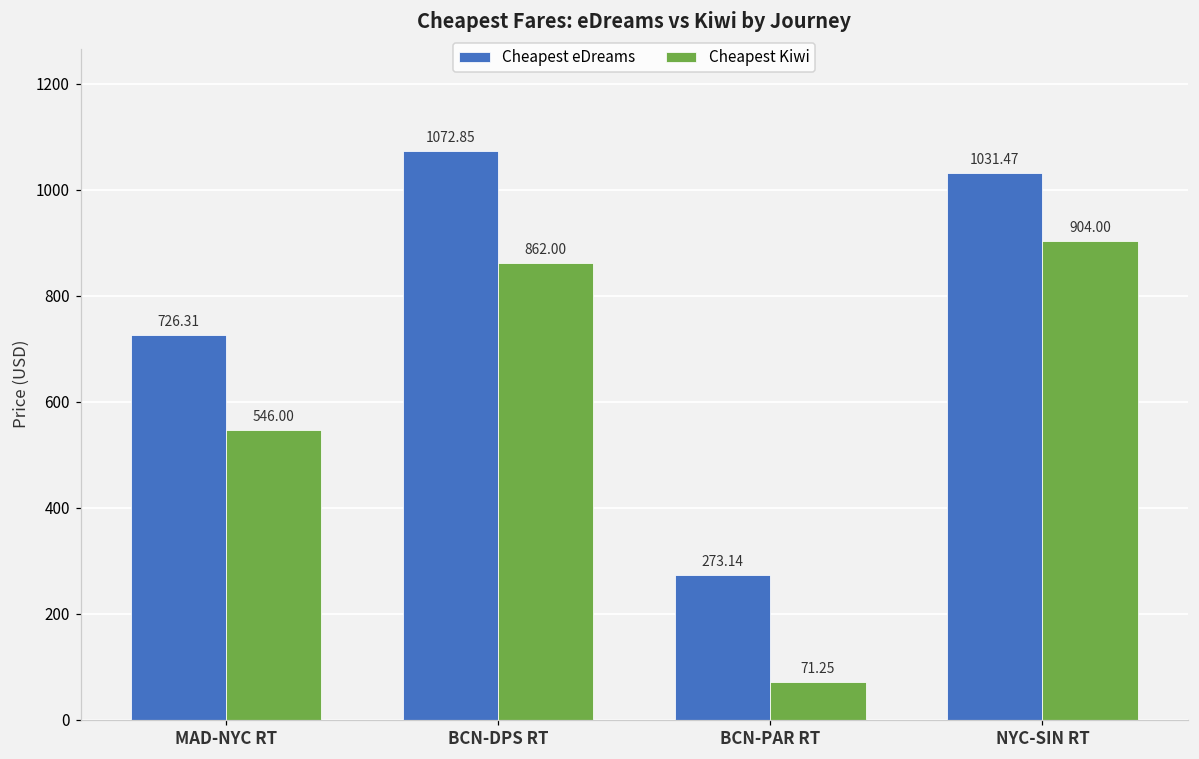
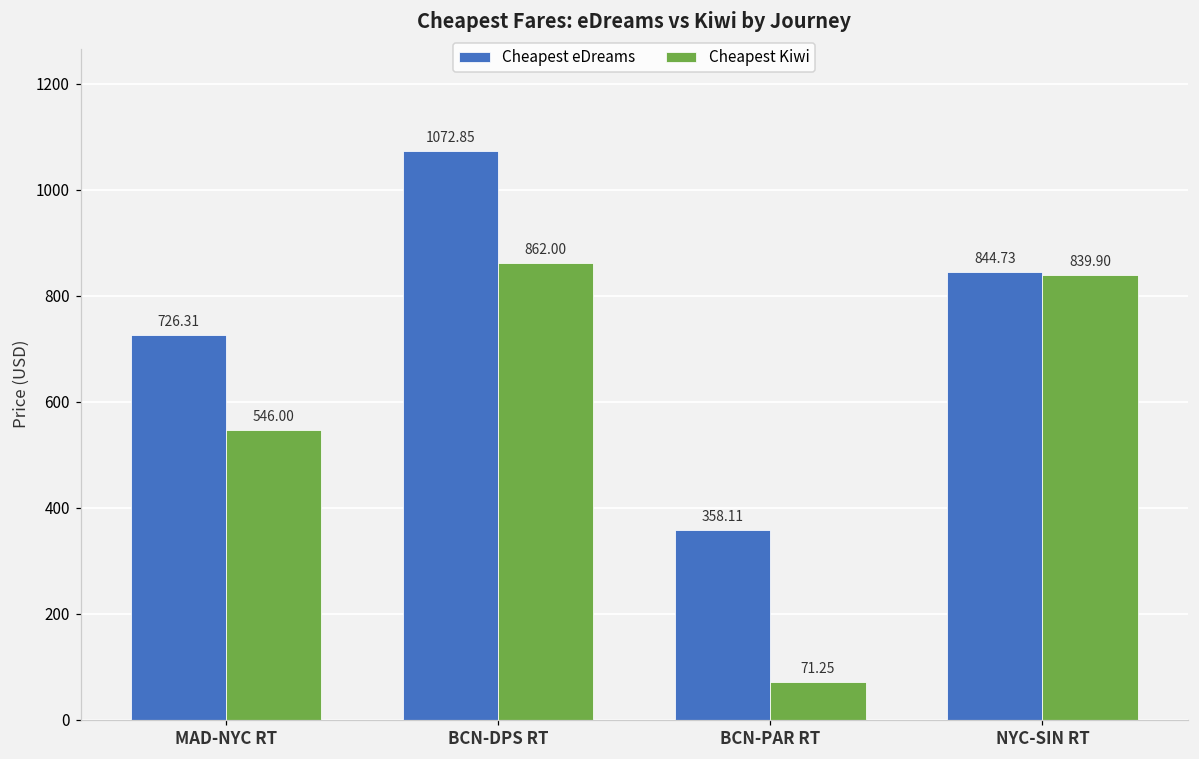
  {
    "Cheapest eDreams": {
      "MAD-NYC RT": 726.31,
      "BCN-DPS RT": 1072.85,
-     "BCN-PAR RT": 273.14,
-     "NYC-SIN RT": 1031.47
+     "BCN-PAR RT": 358.11,
+     "NYC-SIN RT": 844.73
    },
    "Cheapest Kiwi": {
      "MAD-NYC RT": 546.00,
      "BCN-DPS RT": 862.00,
      "BCN-PAR RT": 71.25,
-     "NYC-SIN RT": 904.00
+     "NYC-SIN RT": 839.90
    }
  }
